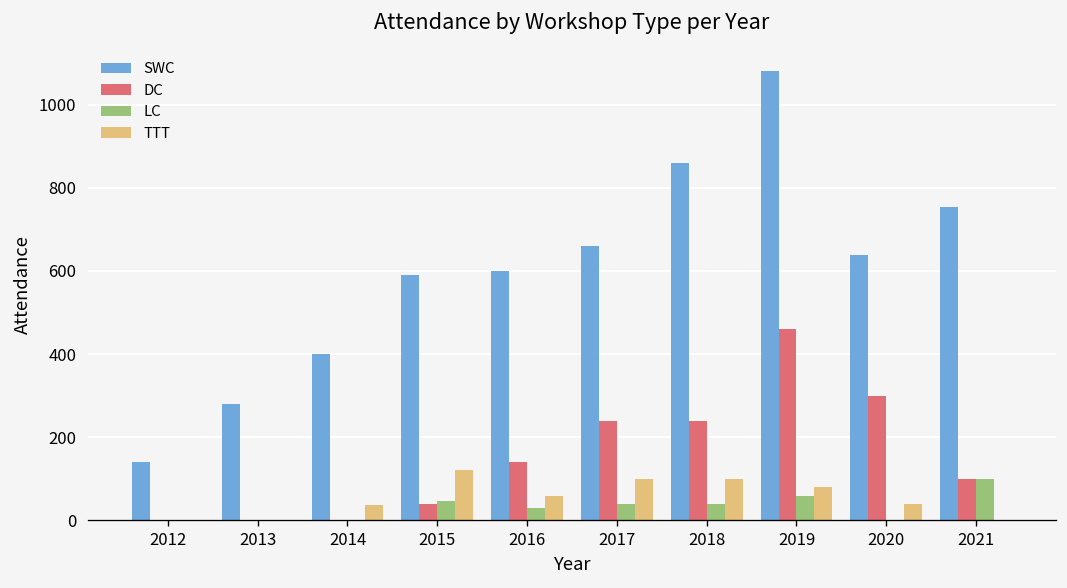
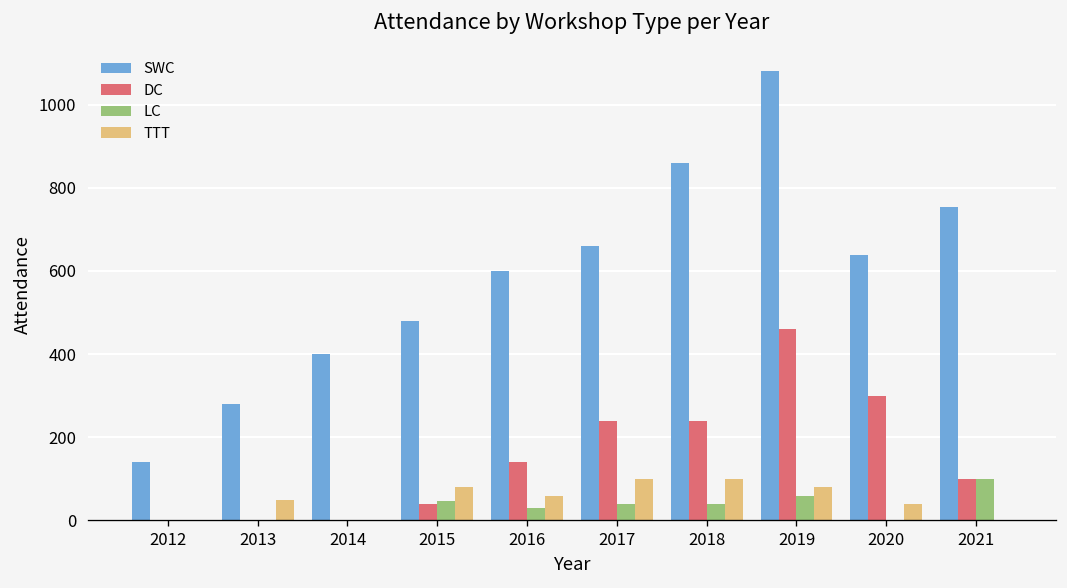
  {
    "SWC": {
      "2012": 140,
      "2013": 280,
      "2014": 400,
-     "2015": 590,
+     "2015": 480,
      "2016": 600,
      "2017": 660,
      "2018": 860,
      "2019": 1080,
      "2020": 640,
      "2021": 750
    },
    "DC": {
      "2012": 0,
      "2013": 0,
      "2014": 0,
      "2015": 40,
      "2016": 140,
      "2017": 240,
      "2018": 240,
      "2019": 460,
      "2020": 300,
      "2021": 100
    },
    "LC": {
      "2012": 0,
      "2013": 0,
      "2014": 0,
      "2015": 50,
      "2016": 30,
      "2017": 40,
      "2018": 40,
      "2019": 60,
      "2020": 0,
      "2021": 100
    },
    "TTT": {
      "2012": 0,
-     "2013": 0,
-     "2014": 40,
-     "2015": 120,
+     "2013": 50,
+     "2014": 0,
+     "2015": 80,
      "2016": 60,
      "2017": 100,
      "2018": 100,
      "2019": 80,
      "2020": 40,
      "2021": 0
    }
  }
